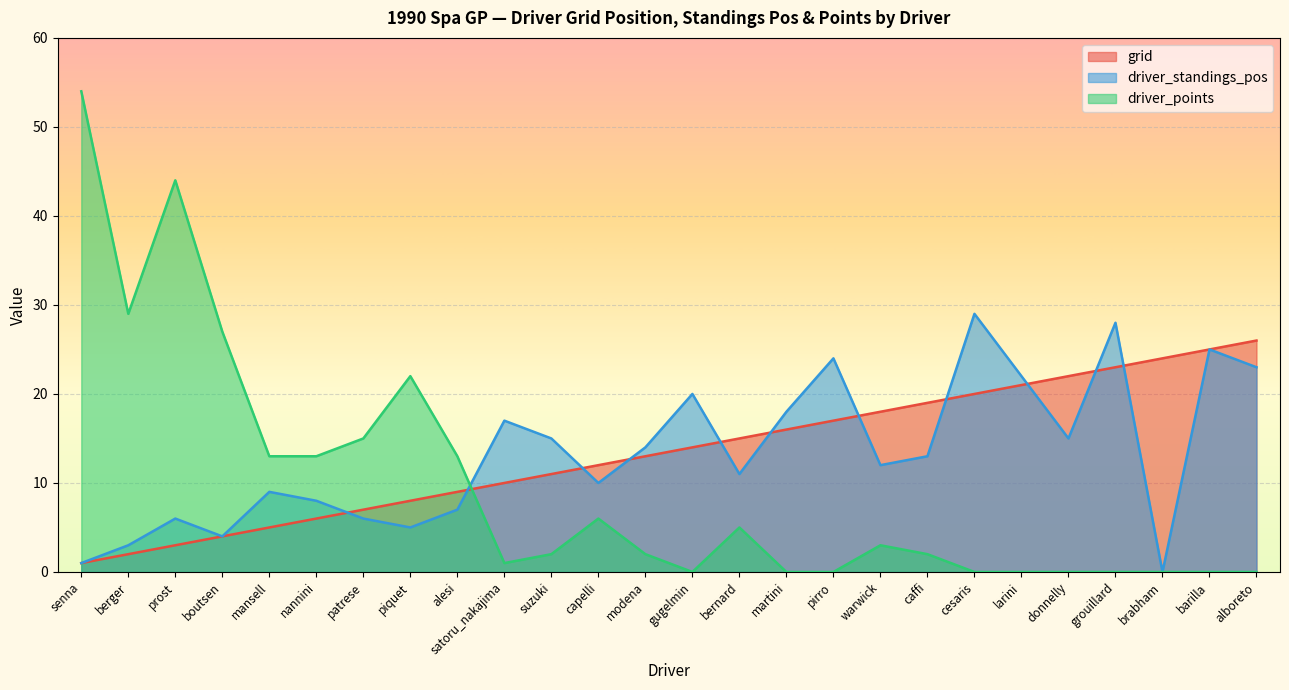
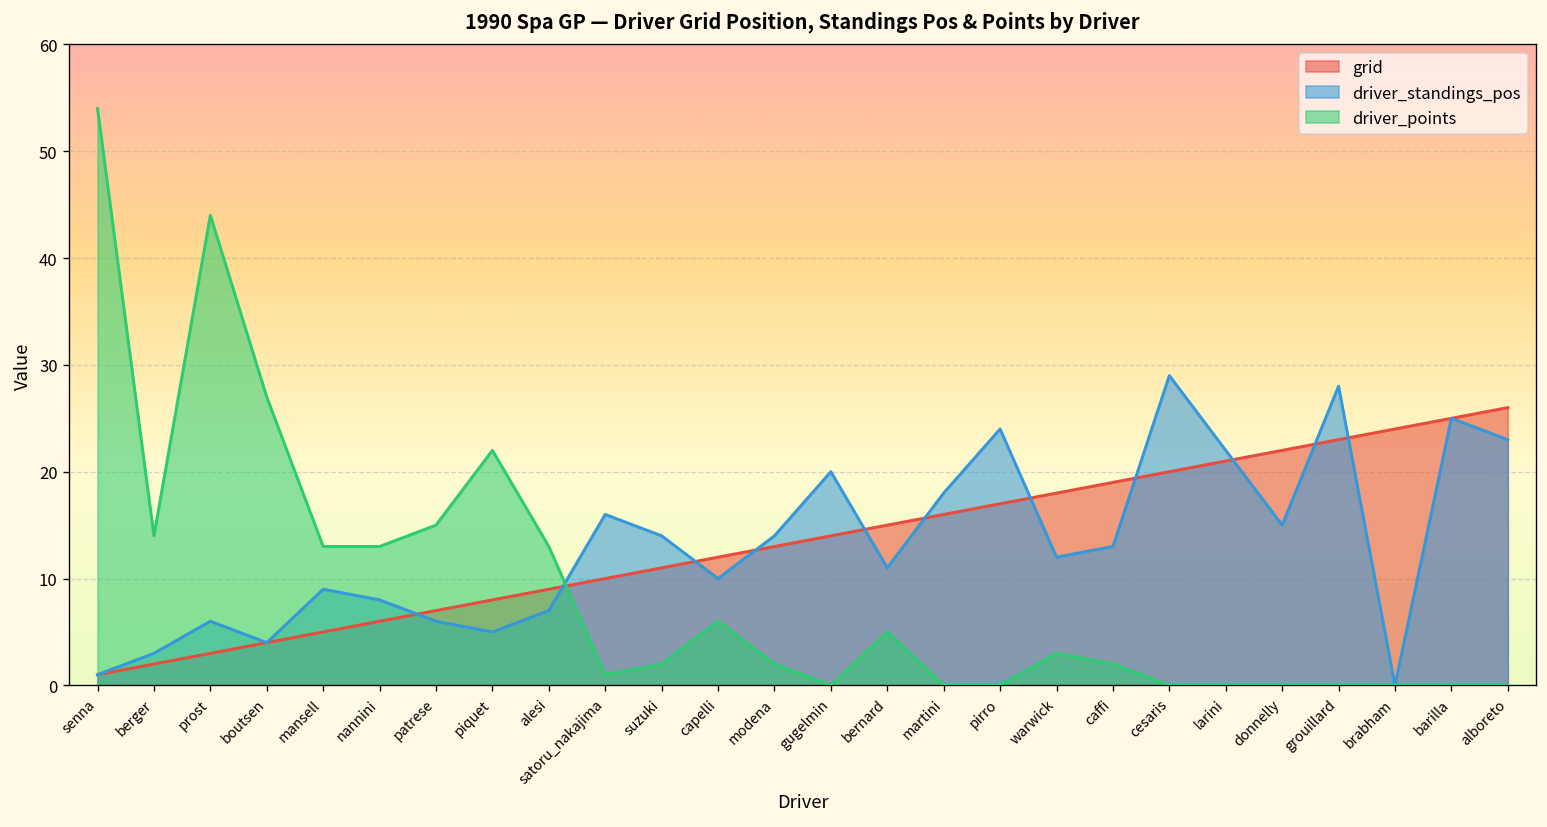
  {
    "grid": {
      "berger": 2,
      "prost": 3,
      "mansell": 5,
      "nannini": 6,
      "patrese": 7,
      "piquet": 8,
      "alesi": 9,
      "satoru_nakajima": 10,
      "suzuki": 11,
      "capelli": 12,
      "modena": 13,
      "gugelmin": 14,
      "bernard": 15,
      "martini": 16,
      "pirro": 17,
      "warwick": 18,
      "caffi": 19,
      "cesaris": 20,
      "larini": 21,
      "donnelly": 22,
      "grouillard": 23,
      "brabham": 24,
      "alboreto": 26
    },
    "driver_standings_pos": {
      "berger": 3,
      "prost": 6,
      "mansell": 9,
      "nannini": 8,
      "patrese": 6,
      "piquet": 5,
      "alesi": 7,
-     "satoru_nakajima": 17,
-     "suzuki": 15,
+     "satoru_nakajima": 16,
+     "suzuki": 14,
      "capelli": 10,
      "modena": 14,
      "gugelmin": 20,
      "bernard": 11,
      "martini": 18,
      "pirro": 24,
      "warwick": 12,
      "caffi": 13,
      "cesaris": 29,
      "larini": 22,
      "donnelly": 15,
      "grouillard": 28,
      "alboreto": 23
    },
    "driver_points": {
      "senna": 54,
-     "berger": 29,
+     "berger": 14,
      "prost": 44,
      "boutsen": 27,
      "mansell": 13,
      "nannini": 13,
      "patrese": 15,
      "piquet": 22,
      "alesi": 13,
      "satoru_nakajima": 1,
      "suzuki": 2,
      "capelli": 6,
      "modena": 2,
      "gugelmin": 0,
      "bernard": 5,
      "martini": 0,
      "pirro": 0,
      "warwick": 3,
      "caffi": 2,
      "cesaris": 0,
      "larini": 0,
      "donnelly": 0,
      "grouillard": 0,
      "barilla": 0,
      "alboreto": 0
    }
  }
